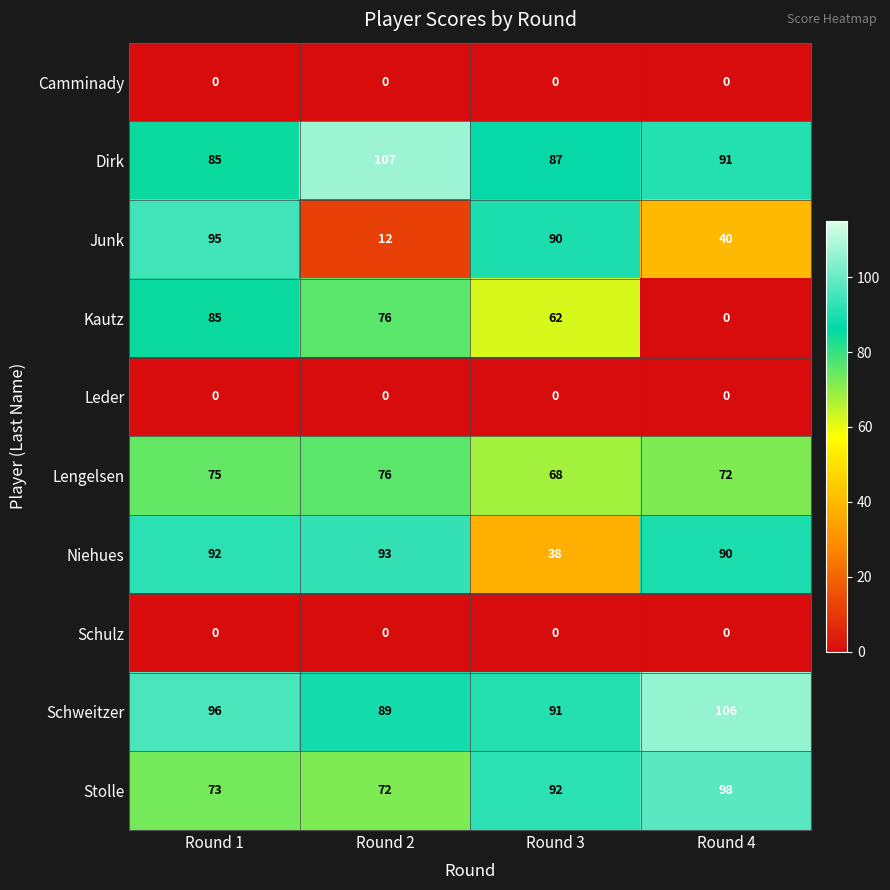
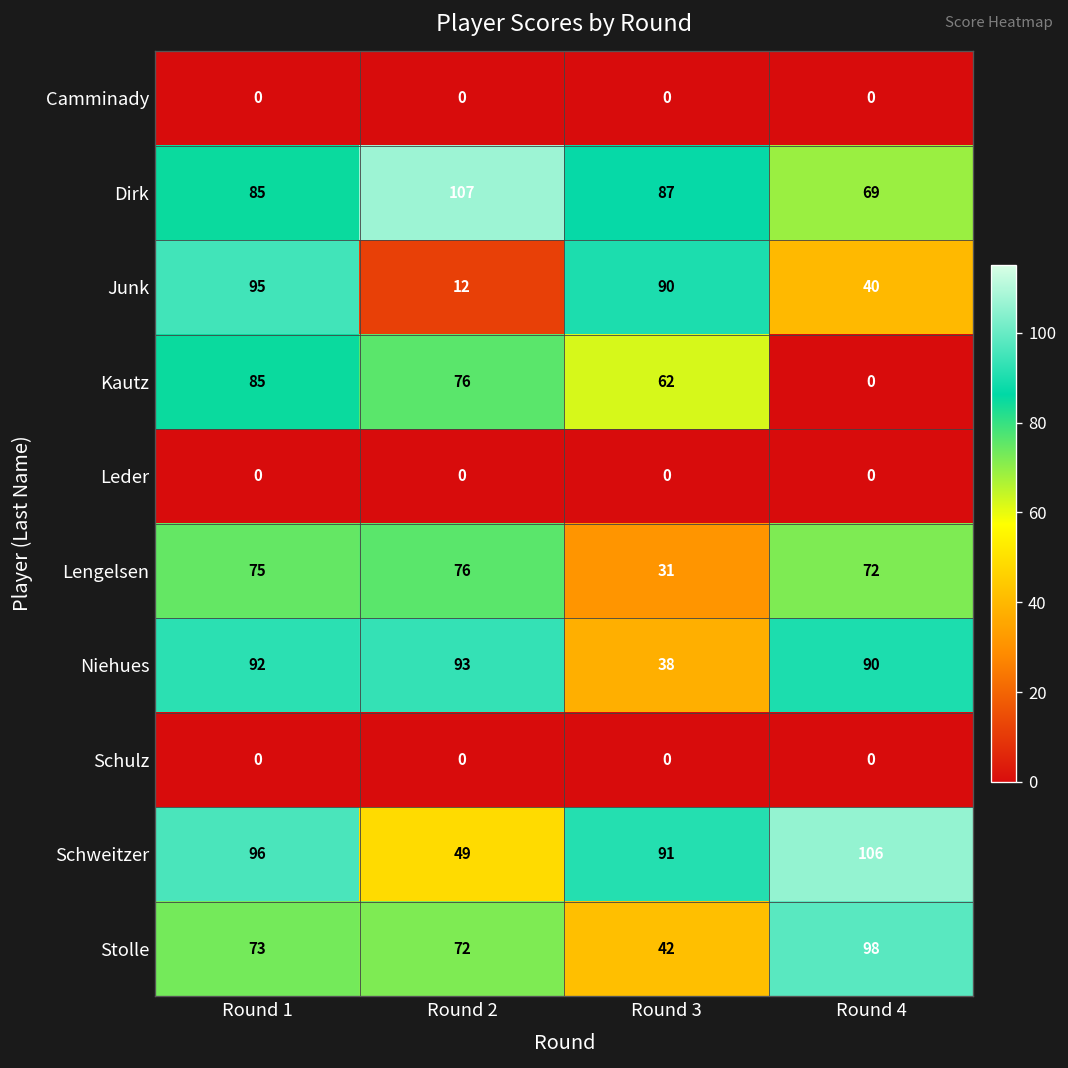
  {
    "Camminady": {
      "Round 1": 0,
      "Round 2": 0,
      "Round 3": 0,
      "Round 4": 0
    },
    "Dirk": {
      "Round 1": 85,
      "Round 2": 107,
      "Round 3": 87,
-     "Round 4": 91
+     "Round 4": 69
    },
    "Junk": {
      "Round 1": 95,
      "Round 2": 12,
      "Round 3": 90,
      "Round 4": 40
    },
    "Kautz": {
      "Round 1": 85,
      "Round 2": 76,
      "Round 3": 62,
      "Round 4": 0
    },
    "Leder": {
      "Round 1": 0,
      "Round 2": 0,
      "Round 3": 0,
      "Round 4": 0
    },
    "Lengelsen": {
      "Round 1": 75,
      "Round 2": 76,
-     "Round 3": 68,
+     "Round 3": 31,
      "Round 4": 72
    },
    "Niehues": {
      "Round 1": 92,
      "Round 2": 93,
      "Round 3": 38,
      "Round 4": 90
    },
    "Schulz": {
      "Round 1": 0,
      "Round 2": 0,
      "Round 3": 0,
      "Round 4": 0
    },
    "Schweitzer": {
      "Round 1": 96,
-     "Round 2": 89,
+     "Round 2": 49,
      "Round 3": 91,
      "Round 4": 106
    },
    "Stolle": {
      "Round 1": 73,
      "Round 2": 72,
-     "Round 3": 92,
+     "Round 3": 42,
      "Round 4": 98
    }
  }
